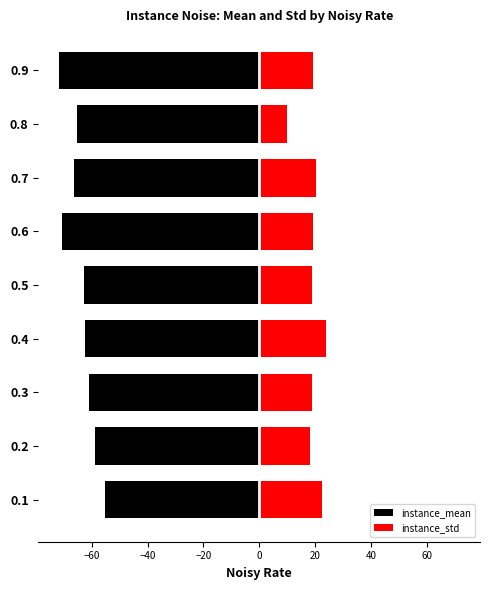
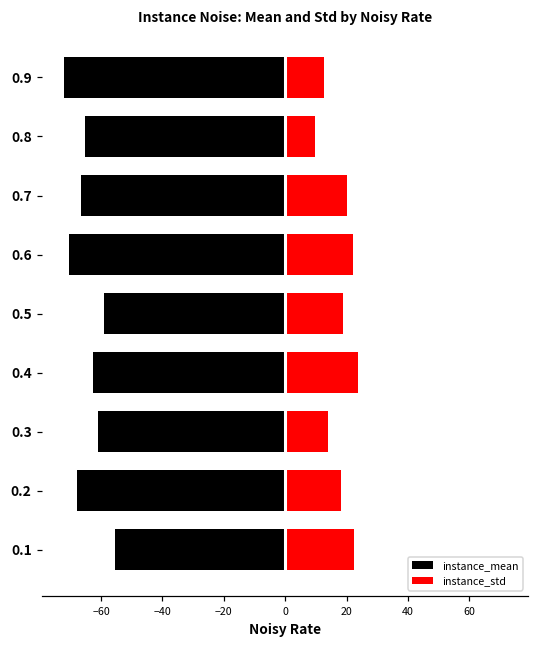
  {
    "instance_mean": {
      "0.9": -72,
      "0.8": -65,
      "0.7": -66,
      "0.6": -71,
-     "0.5": -63,
+     "0.5": -59,
      "0.4": -63,
      "0.3": -61,
-     "0.2": -59,
+     "0.2": -68,
      "0.1": -55
    },
    "instance_std": {
-     "0.9": 19,
+     "0.9": 13,
      "0.8": 10,
      "0.7": 20,
-     "0.6": 19,
+     "0.6": 22,
      "0.5": 19,
      "0.4": 24,
-     "0.3": 19,
+     "0.3": 14,
      "0.2": 18,
      "0.1": 22
    }
  }
